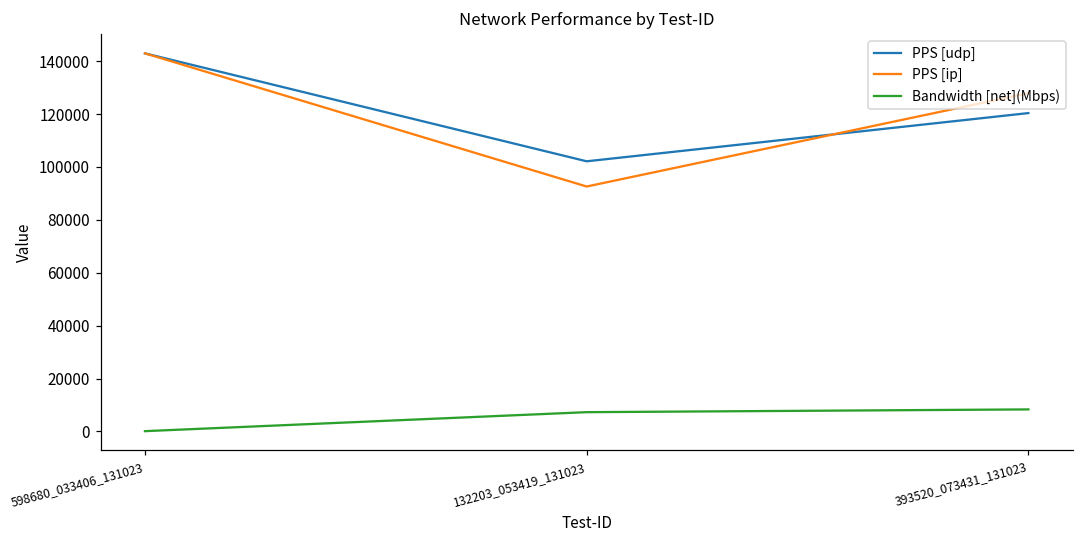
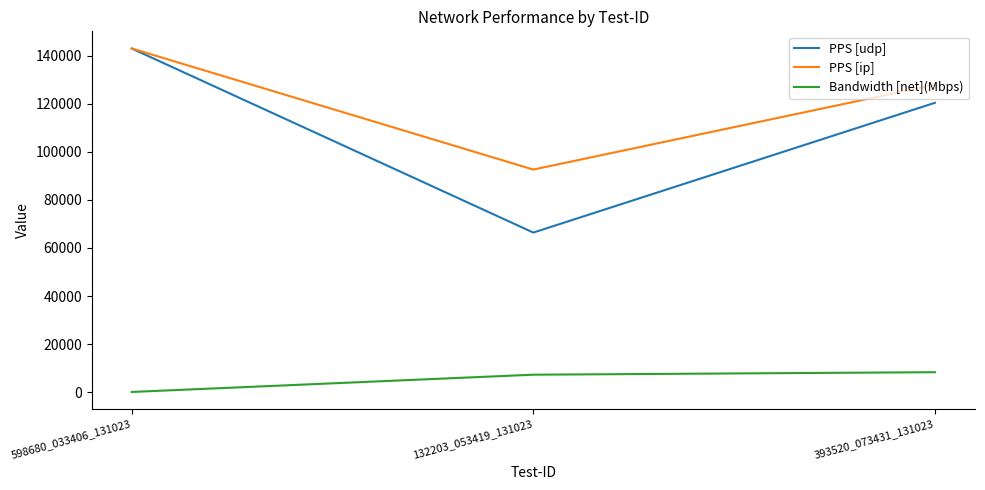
  {
    "PPS [udp]": {
-     "132203_053419_131023": 102000,
+     "132203_053419_131023": 66000,
      "393520_073431_131023": 120000
    },
    "PPS [ip]": {
      "132203_053419_131023": 93000
    },
    "Bandwidth [net](Mbps)": {
      "598680_033406_131023": 0,
      "132203_053419_131023": 7000,
      "393520_073431_131023": 8000
    }
  }
